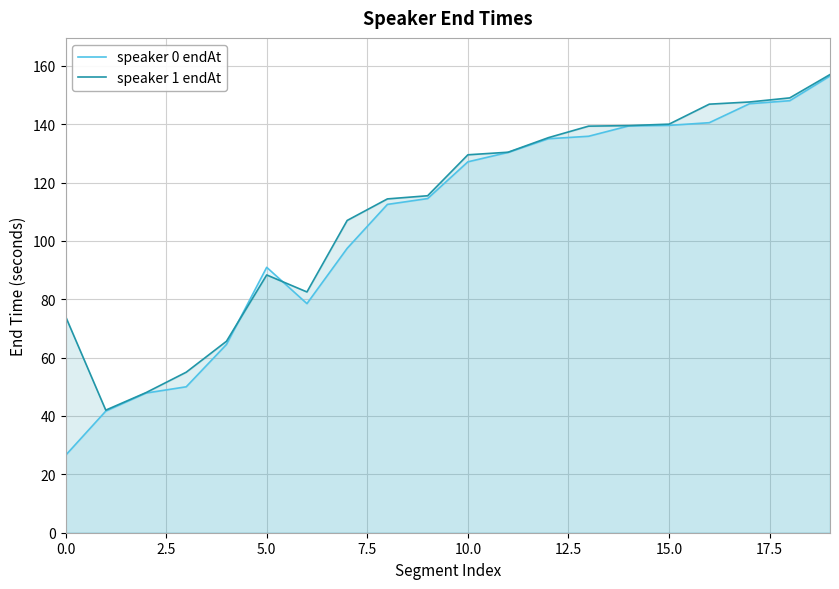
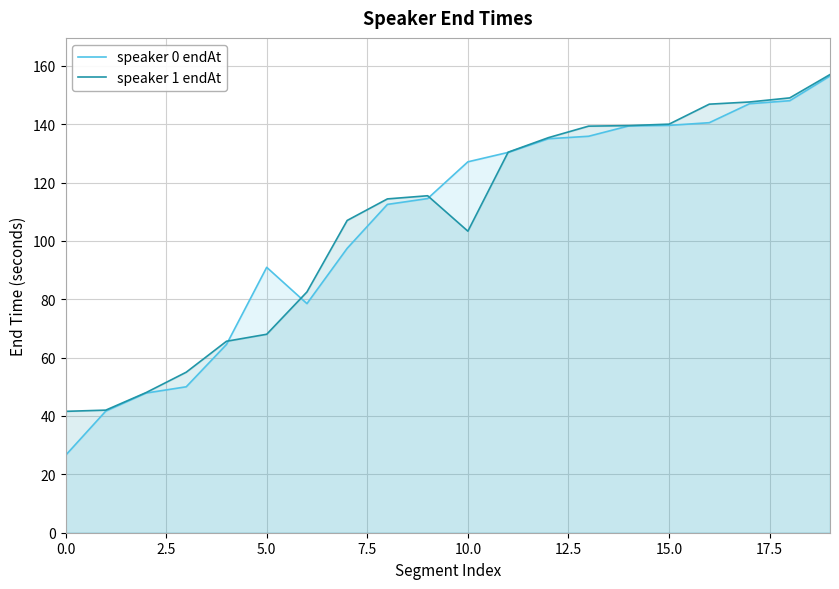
  {
    "speaker 0 endAt": {
      "0.0": 27,
      "5.0": 91,
      "10.0": 127
    },
    "speaker 1 endAt": {
-     "0.0": 74,
-     "5.0": 88,
-     "10.0": 130
+     "0.0": 42,
+     "5.0": 68,
+     "10.0": 103
    }
  }
